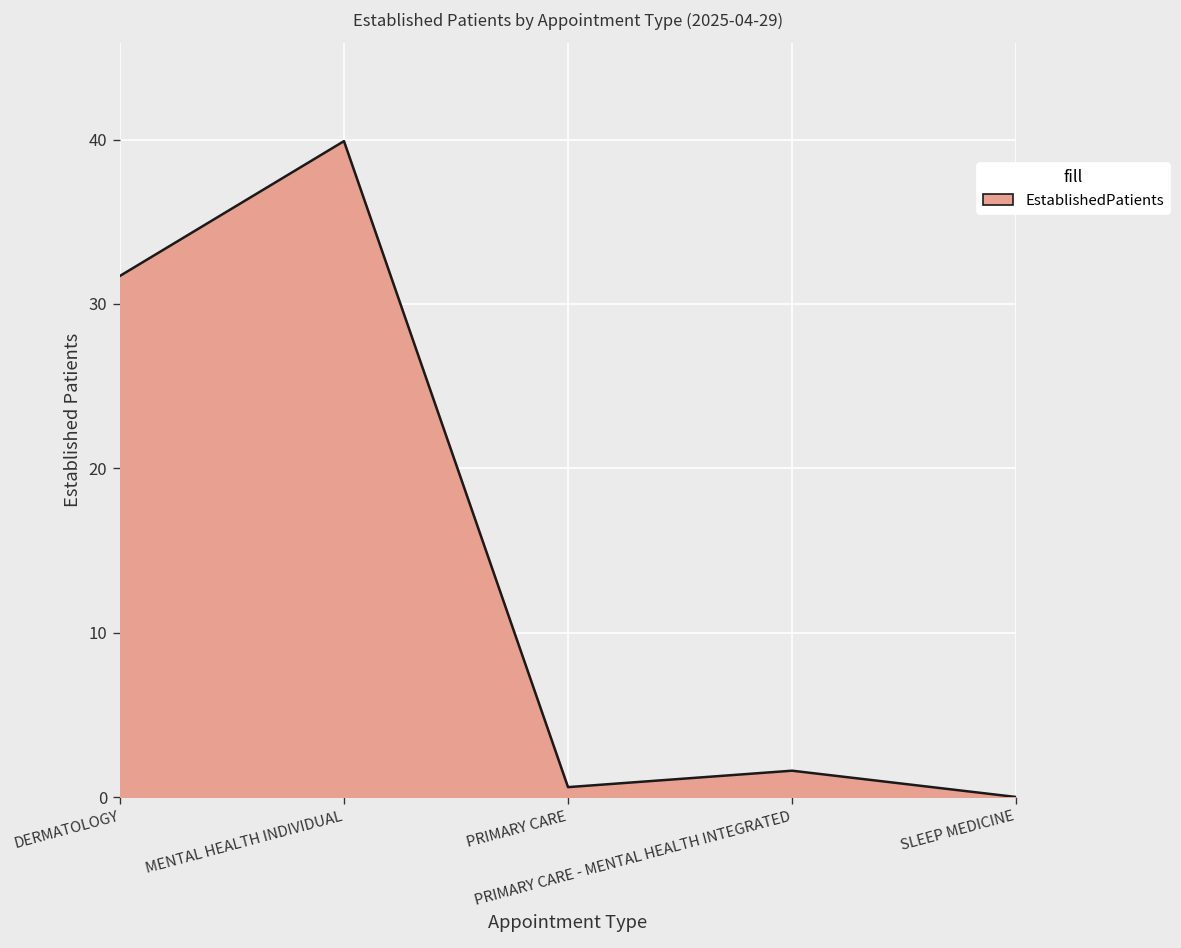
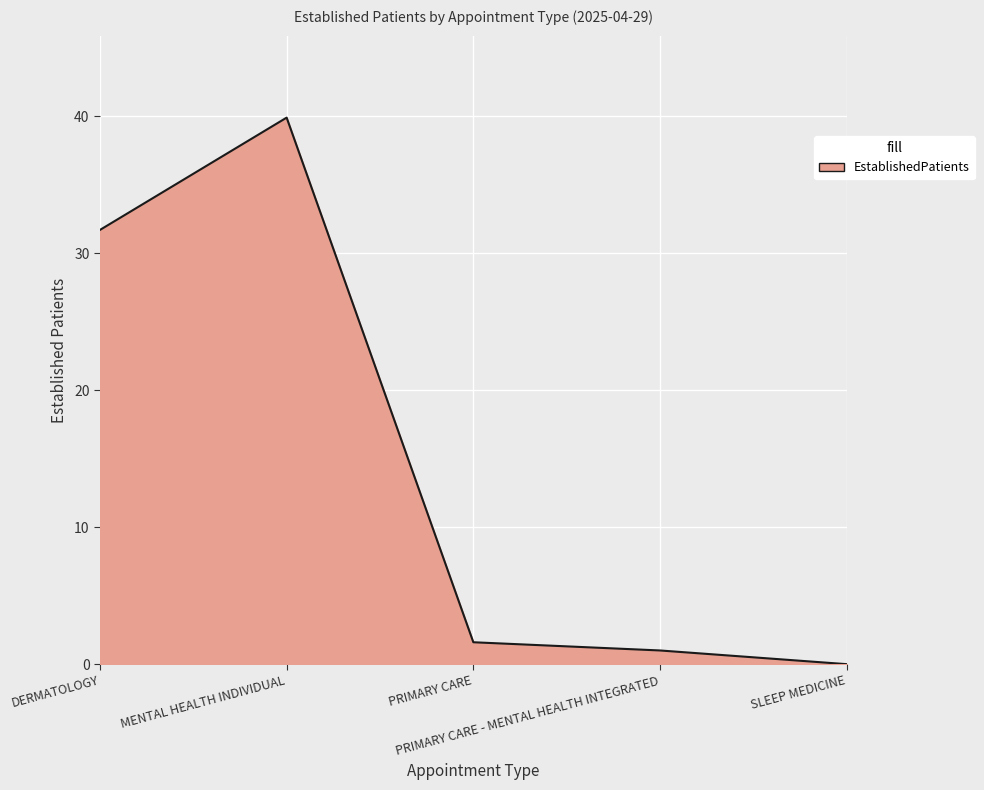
  {
    "DERMATOLOGY": 31.7,
    "MENTAL HEALTH INDIVIDUAL": 39.9,
-   "PRIMARY CARE": 0.6,
-   "PRIMARY CARE - MENTAL HEALTH INTEGRATED": 1.6,
+   "PRIMARY CARE": 1.6,
+   "PRIMARY CARE - MENTAL HEALTH INTEGRATED": 1.0,
    "SLEEP MEDICINE": 0.0
  }
